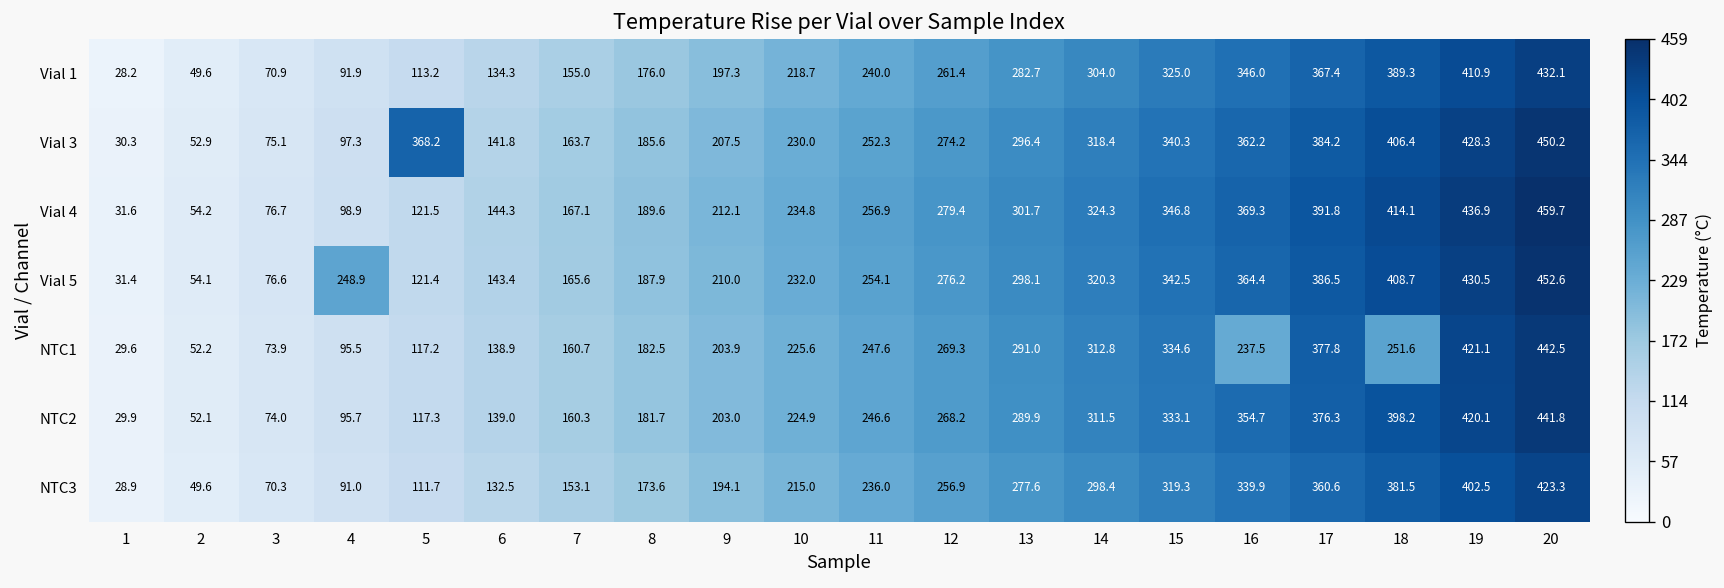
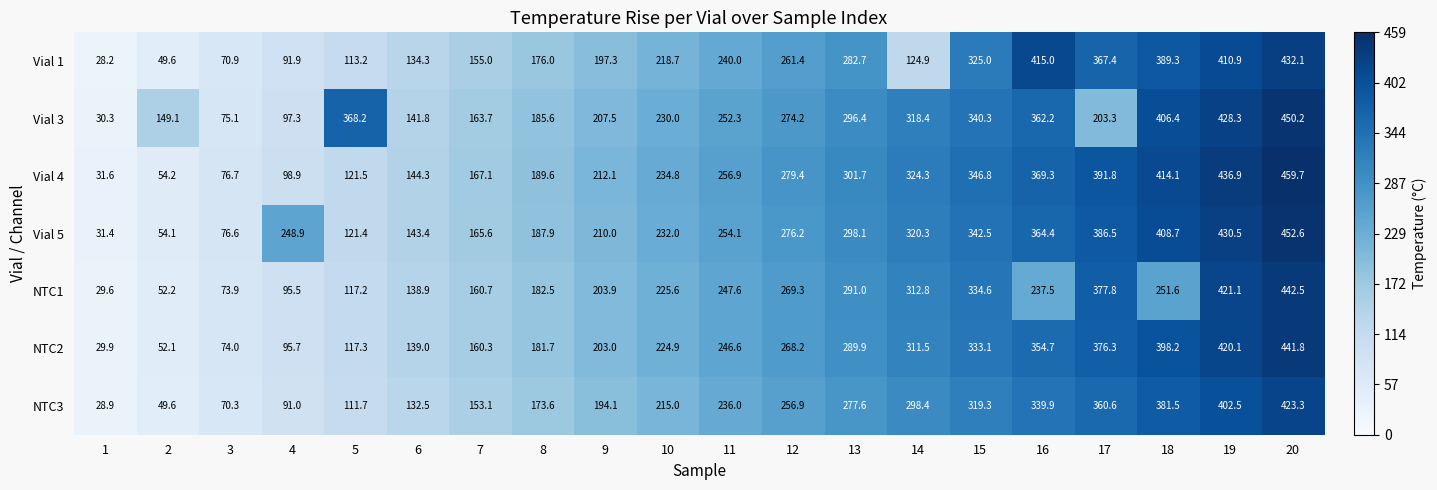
  {
    "Vial 1": {
      "1": 28.2,
      "2": 49.6,
      "3": 70.9,
      "4": 91.9,
      "5": 113.2,
      "6": 134.3,
      "7": 155.0,
      "8": 176.0,
      "9": 197.3,
      "10": 218.7,
      "11": 240.0,
      "12": 261.4,
      "13": 282.7,
-     "14": 304.0,
+     "14": 124.9,
      "15": 325.0,
-     "16": 346.0,
+     "16": 415.0,
      "17": 367.4,
      "18": 389.3,
      "19": 410.9,
      "20": 432.1
    },
    "Vial 3": {
      "1": 30.3,
-     "2": 52.9,
+     "2": 149.1,
      "3": 75.1,
      "4": 97.3,
      "5": 368.2,
      "6": 141.8,
      "7": 163.7,
      "8": 185.6,
      "9": 207.5,
      "10": 230.0,
      "11": 252.3,
      "12": 274.2,
      "13": 296.4,
      "14": 318.4,
      "15": 340.3,
      "16": 362.2,
-     "17": 384.2,
+     "17": 203.3,
      "18": 406.4,
      "19": 428.3,
      "20": 450.2
    },
    "Vial 4": {
      "1": 31.6,
      "2": 54.2,
      "3": 76.7,
      "4": 98.9,
      "5": 121.5,
      "6": 144.3,
      "7": 167.1,
      "8": 189.6,
      "9": 212.1,
      "10": 234.8,
      "11": 256.9,
      "12": 279.4,
      "13": 301.7,
      "14": 324.3,
      "15": 346.8,
      "16": 369.3,
      "17": 391.8,
      "18": 414.1,
      "19": 436.9,
      "20": 459.7
    },
    "Vial 5": {
      "1": 31.4,
      "2": 54.1,
      "3": 76.6,
      "4": 248.9,
      "5": 121.4,
      "6": 143.4,
      "7": 165.6,
      "8": 187.9,
      "9": 210.0,
      "10": 232.0,
      "11": 254.1,
      "12": 276.2,
      "13": 298.1,
      "14": 320.3,
      "15": 342.5,
      "16": 364.4,
      "17": 386.5,
      "18": 408.7,
      "19": 430.5,
      "20": 452.6
    },
    "NTC1": {
      "1": 29.6,
      "2": 52.2,
      "3": 73.9,
      "4": 95.5,
      "5": 117.2,
      "6": 138.9,
      "7": 160.7,
      "8": 182.5,
      "9": 203.9,
      "10": 225.6,
      "11": 247.6,
      "12": 269.3,
      "13": 291.0,
      "14": 312.8,
      "15": 334.6,
      "16": 237.5,
      "17": 377.8,
      "18": 251.6,
      "19": 421.1,
      "20": 442.5
    },
    "NTC2": {
      "1": 29.9,
      "2": 52.1,
      "3": 74.0,
      "4": 95.7,
      "5": 117.3,
      "6": 139.0,
      "7": 160.3,
      "8": 181.7,
      "9": 203.0,
      "10": 224.9,
      "11": 246.6,
      "12": 268.2,
      "13": 289.9,
      "14": 311.5,
      "15": 333.1,
      "16": 354.7,
      "17": 376.3,
      "18": 398.2,
      "19": 420.1,
      "20": 441.8
    },
    "NTC3": {
      "1": 28.9,
      "2": 49.6,
      "3": 70.3,
      "4": 91.0,
      "5": 111.7,
      "6": 132.5,
      "7": 153.1,
      "8": 173.6,
      "9": 194.1,
      "10": 215.0,
      "11": 236.0,
      "12": 256.9,
      "13": 277.6,
      "14": 298.4,
      "15": 319.3,
      "16": 339.9,
      "17": 360.6,
      "18": 381.5,
      "19": 402.5,
      "20": 423.3
    }
  }
